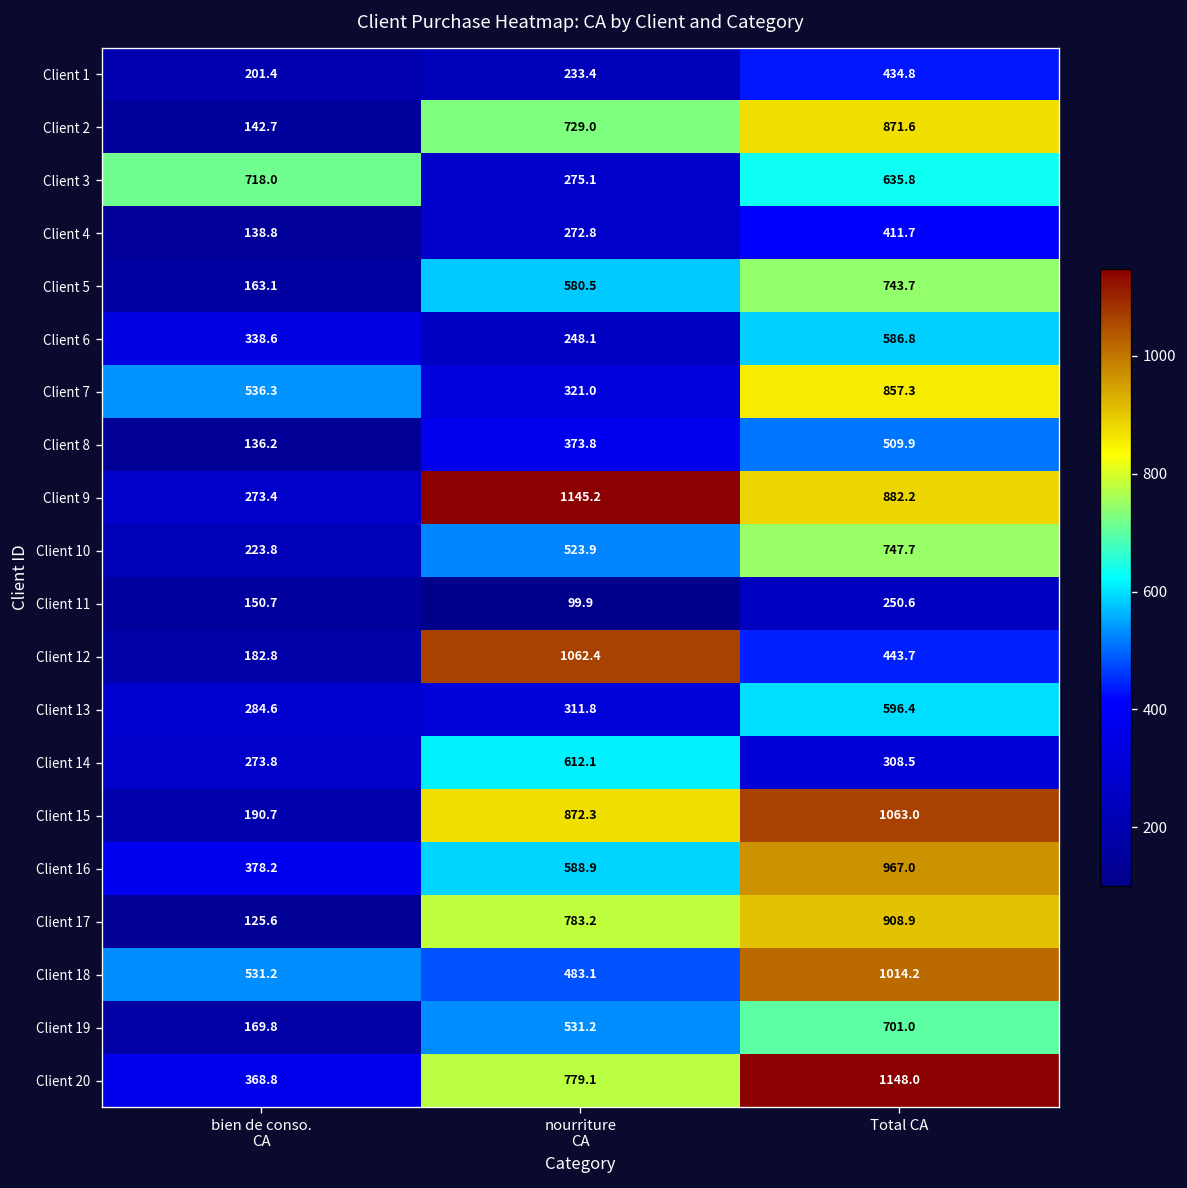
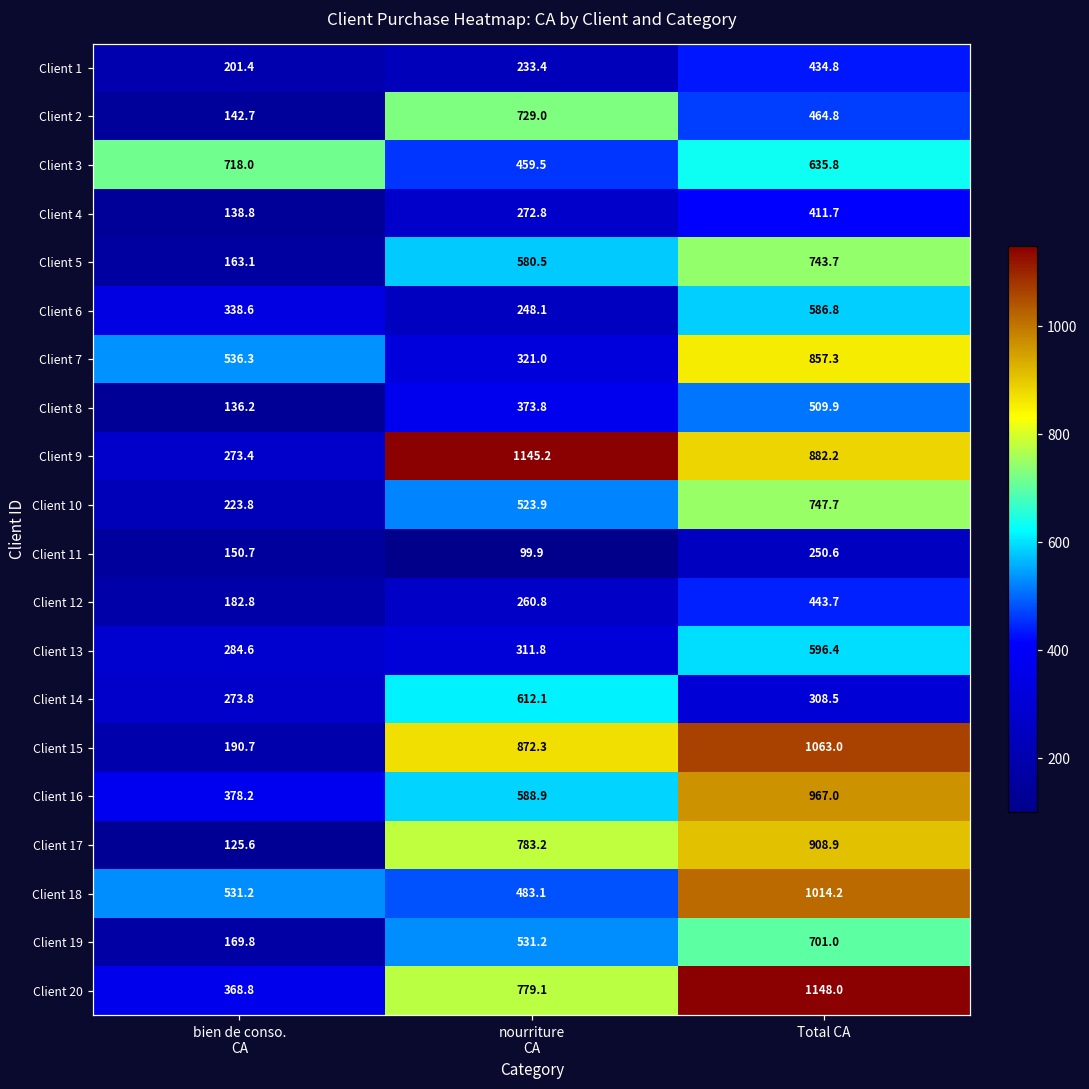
  {
    "Client 1": {
      "bien de conso. CA": 201.4,
      "nourriture CA": 233.4,
      "Total CA": 434.8
    },
    "Client 2": {
      "bien de conso. CA": 142.7,
      "nourriture CA": 729.0,
-     "Total CA": 871.6
+     "Total CA": 464.8
    },
    "Client 3": {
      "bien de conso. CA": 718.0,
-     "nourriture CA": 275.1,
+     "nourriture CA": 459.5,
      "Total CA": 635.8
    },
    "Client 4": {
      "bien de conso. CA": 138.8,
      "nourriture CA": 272.8,
      "Total CA": 411.7
    },
    "Client 5": {
      "bien de conso. CA": 163.1,
      "nourriture CA": 580.5,
      "Total CA": 743.7
    },
    "Client 6": {
      "bien de conso. CA": 338.6,
      "nourriture CA": 248.1,
      "Total CA": 586.8
    },
    "Client 7": {
      "bien de conso. CA": 536.3,
      "nourriture CA": 321.0,
      "Total CA": 857.3
    },
    "Client 8": {
      "bien de conso. CA": 136.2,
      "nourriture CA": 373.8,
      "Total CA": 509.9
    },
    "Client 9": {
      "bien de conso. CA": 273.4,
      "nourriture CA": 1145.2,
      "Total CA": 882.2
    },
    "Client 10": {
      "bien de conso. CA": 223.8,
      "nourriture CA": 523.9,
      "Total CA": 747.7
    },
    "Client 11": {
      "bien de conso. CA": 150.7,
      "nourriture CA": 99.9,
      "Total CA": 250.6
    },
    "Client 12": {
      "bien de conso. CA": 182.8,
-     "nourriture CA": 1062.4,
+     "nourriture CA": 260.8,
      "Total CA": 443.7
    },
    "Client 13": {
      "bien de conso. CA": 284.6,
      "nourriture CA": 311.8,
      "Total CA": 596.4
    },
    "Client 14": {
      "bien de conso. CA": 273.8,
      "nourriture CA": 612.1,
      "Total CA": 308.5
    },
    "Client 15": {
      "bien de conso. CA": 190.7,
      "nourriture CA": 872.3,
      "Total CA": 1063.0
    },
    "Client 16": {
      "bien de conso. CA": 378.2,
      "nourriture CA": 588.9,
      "Total CA": 967.0
    },
    "Client 17": {
      "bien de conso. CA": 125.6,
      "nourriture CA": 783.2,
      "Total CA": 908.9
    },
    "Client 18": {
      "bien de conso. CA": 531.2,
      "nourriture CA": 483.1,
      "Total CA": 1014.2
    },
    "Client 19": {
      "bien de conso. CA": 169.8,
      "nourriture CA": 531.2,
      "Total CA": 701.0
    },
    "Client 20": {
      "bien de conso. CA": 368.8,
      "nourriture CA": 779.1,
      "Total CA": 1148.0
    }
  }
